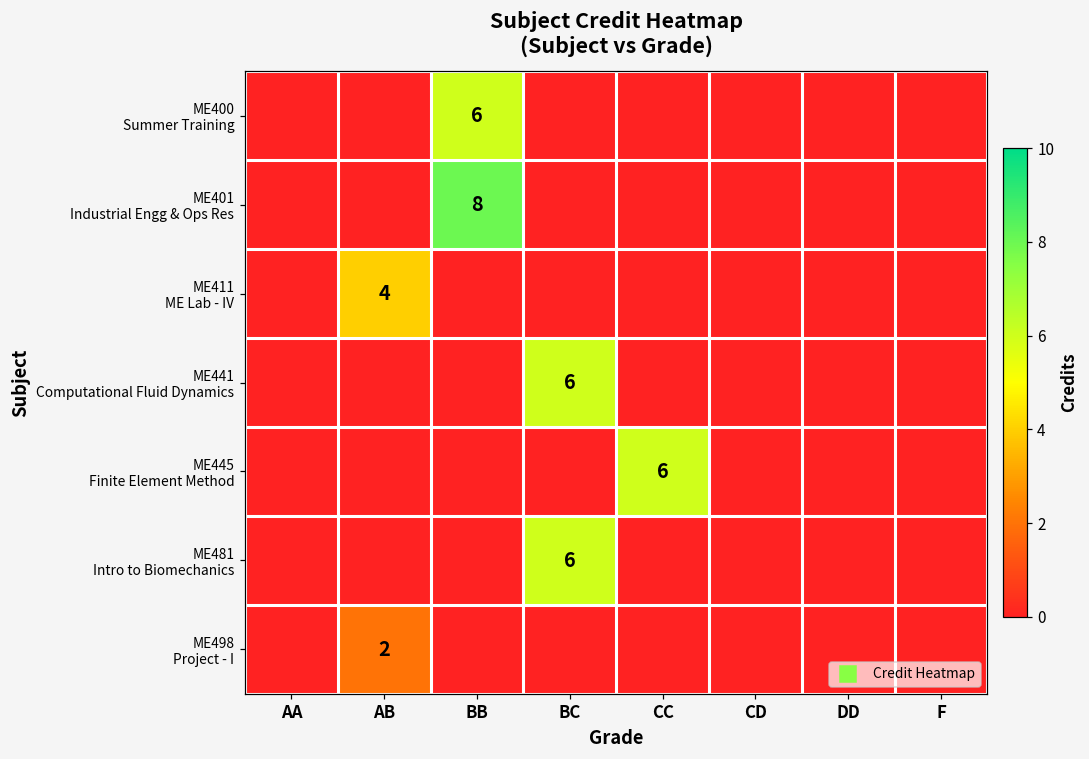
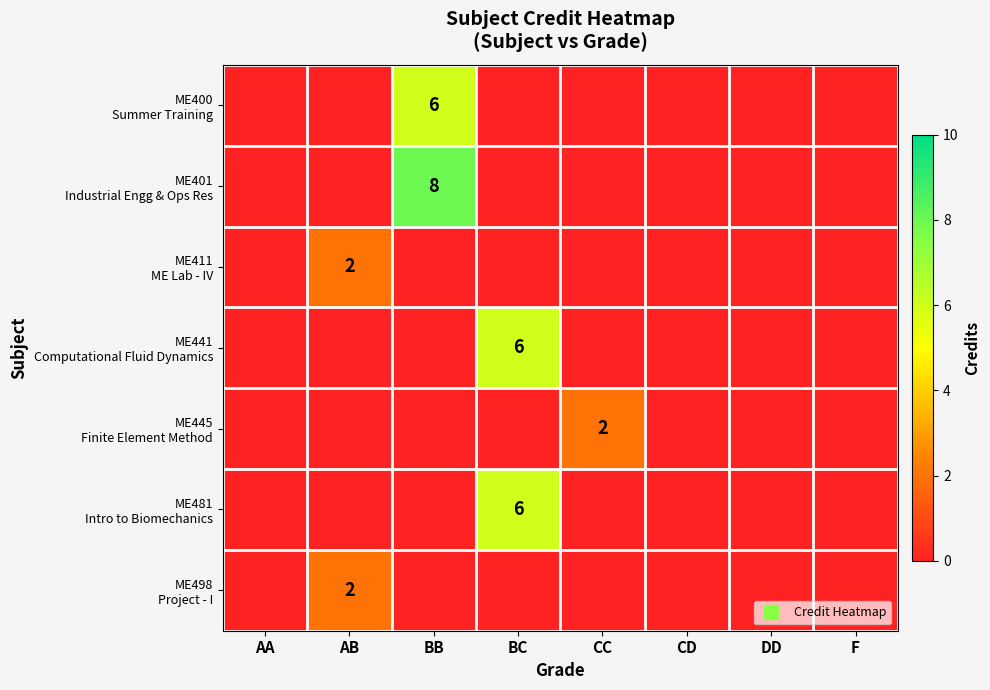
  {
    "ME400 Summer Training": {
      "BB": 6
    },
    "ME401 Industrial Engg & Ops Res": {
      "BB": 8
    },
    "ME411 ME Lab - IV": {
-     "AB": 4
+     "AB": 2
    },
    "ME441 Computational Fluid Dynamics": {
      "BC": 6
    },
    "ME445 Finite Element Method": {
-     "CC": 6
+     "CC": 2
    },
    "ME481 Intro to Biomechanics": {
      "BC": 6
    },
    "ME498 Project - I": {
      "AB": 2
    }
  }
